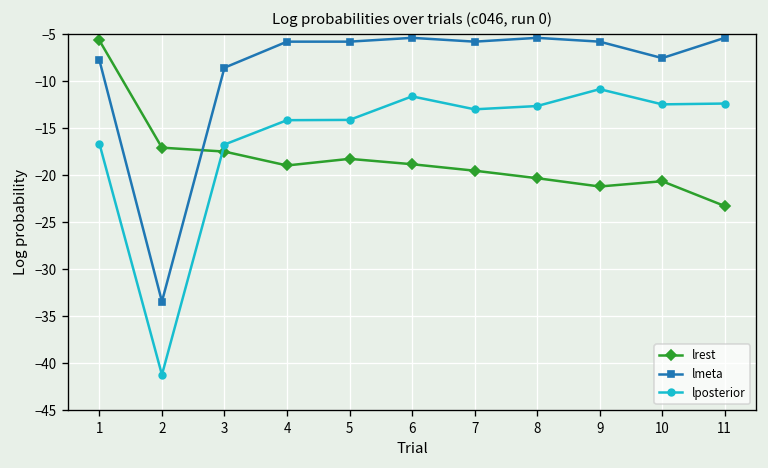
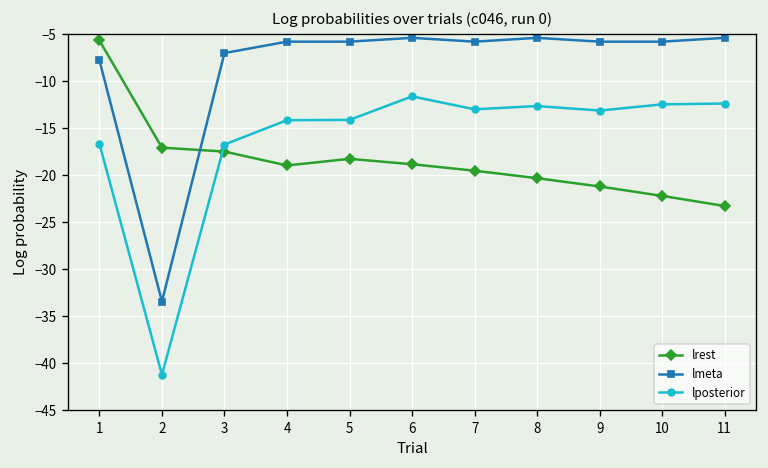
  {
    "lrest": {
      "1": -6,
      "2": -17,
      "3": -17,
      "4": -19,
      "5": -18,
      "6": -19,
      "7": -20,
      "8": -20,
      "9": -21,
-     "10": -21,
+     "10": -22,
      "11": -23
    },
    "lmeta": {
      "1": -8,
      "2": -33,
-     "3": -9,
+     "3": -7,
      "4": -6,
      "5": -6,
      "6": -5,
      "7": -6,
      "8": -5,
      "9": -6,
-     "10": -8,
+     "10": -6,
      "11": -5
    },
    "lposterior": {
      "1": -17,
      "2": -41,
      "3": -17,
      "4": -14,
      "5": -14,
      "6": -12,
      "7": -13,
      "8": -13,
-     "9": -11,
+     "9": -13,
      "10": -12,
      "11": -12
    }
  }
